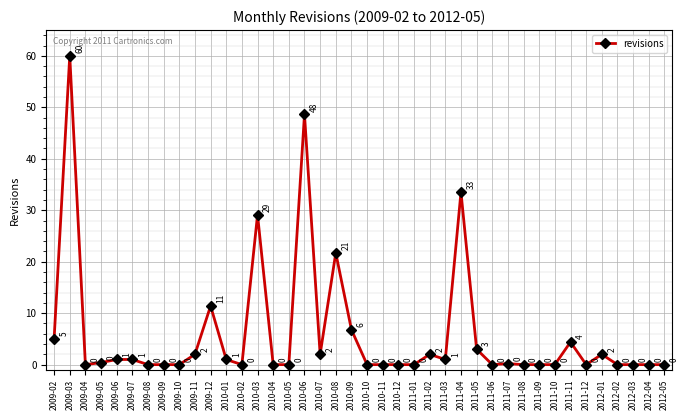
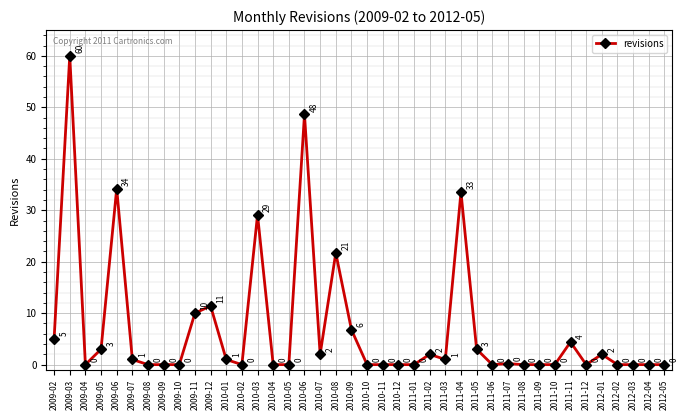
  {
    "2009-02": 5,
-   "2009-05": 0,
-   "2009-06": 1,
+   "2009-05": 3,
+   "2009-06": 34,
    "2009-07": 1,
    "2009-09": 0,
    "2009-10": 0,
-   "2009-11": 2,
+   "2009-11": 10,
    "2009-12": 11,
    "2010-01": 1,
    "2010-02": 0,
    "2010-03": 29,
    "2010-05": 0,
    "2010-07": 2,
    "2010-11": 0,
    "2010-12": 0,
    "2011-01": 0,
    "2011-02": 2,
    "2011-03": 1,
    "2011-04": 33,
    "2011-05": 3,
    "2011-07": 0,
    "2011-08": 0,
    "2011-09": 0,
    "2011-10": 0,
    "2011-11": 4,
    "2011-12": 0,
    "2012-01": 2,
    "2012-03": 0,
    "2012-04": 0,
    "2012-05": 0
  }
